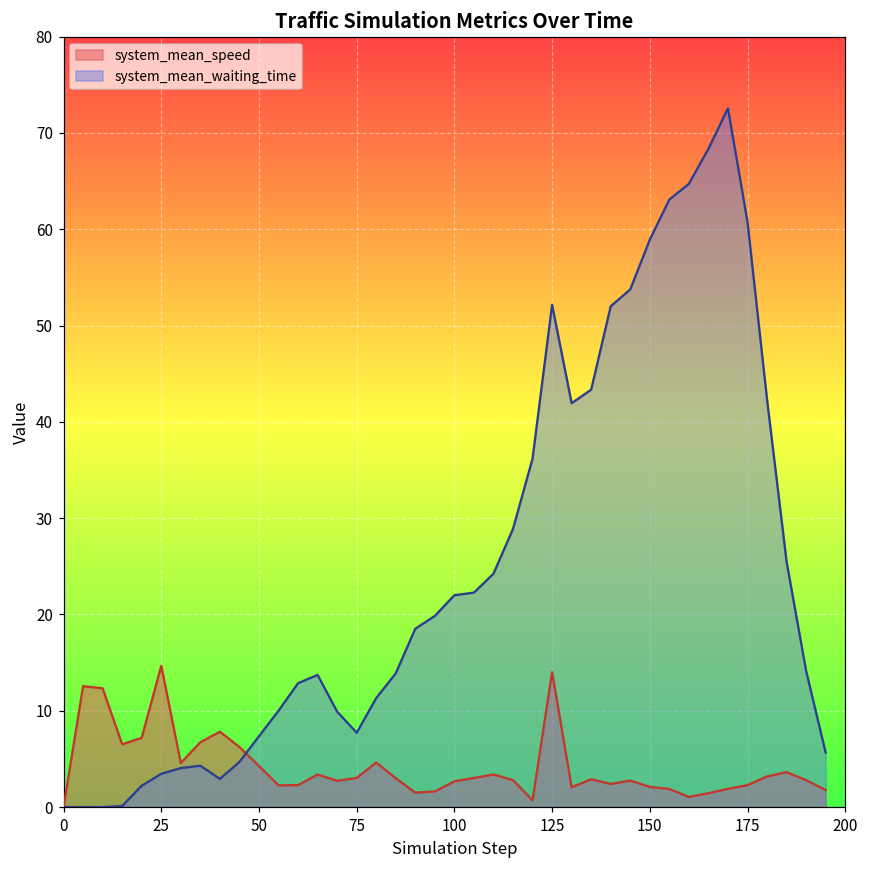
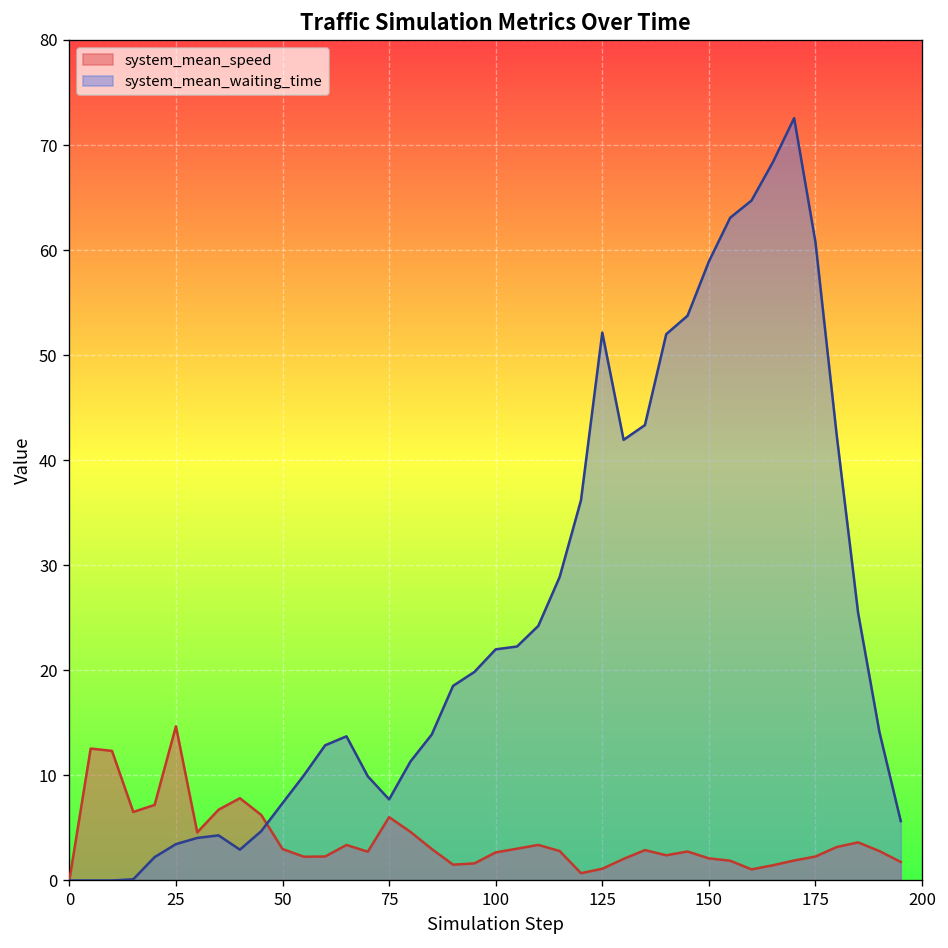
  {
    "system_mean_speed": {
      "25": 15,
-     "50": 4,
-     "75": 3,
+     "50": 3,
+     "75": 6,
      "100": 3,
-     "125": 14,
+     "125": 1,
      "150": 2,
      "175": 2
    },
    "system_mean_waiting_time": {
      "25": 3,
      "50": 7,
      "75": 8,
      "100": 22,
      "125": 52,
      "150": 59,
      "175": 61
    }
  }
